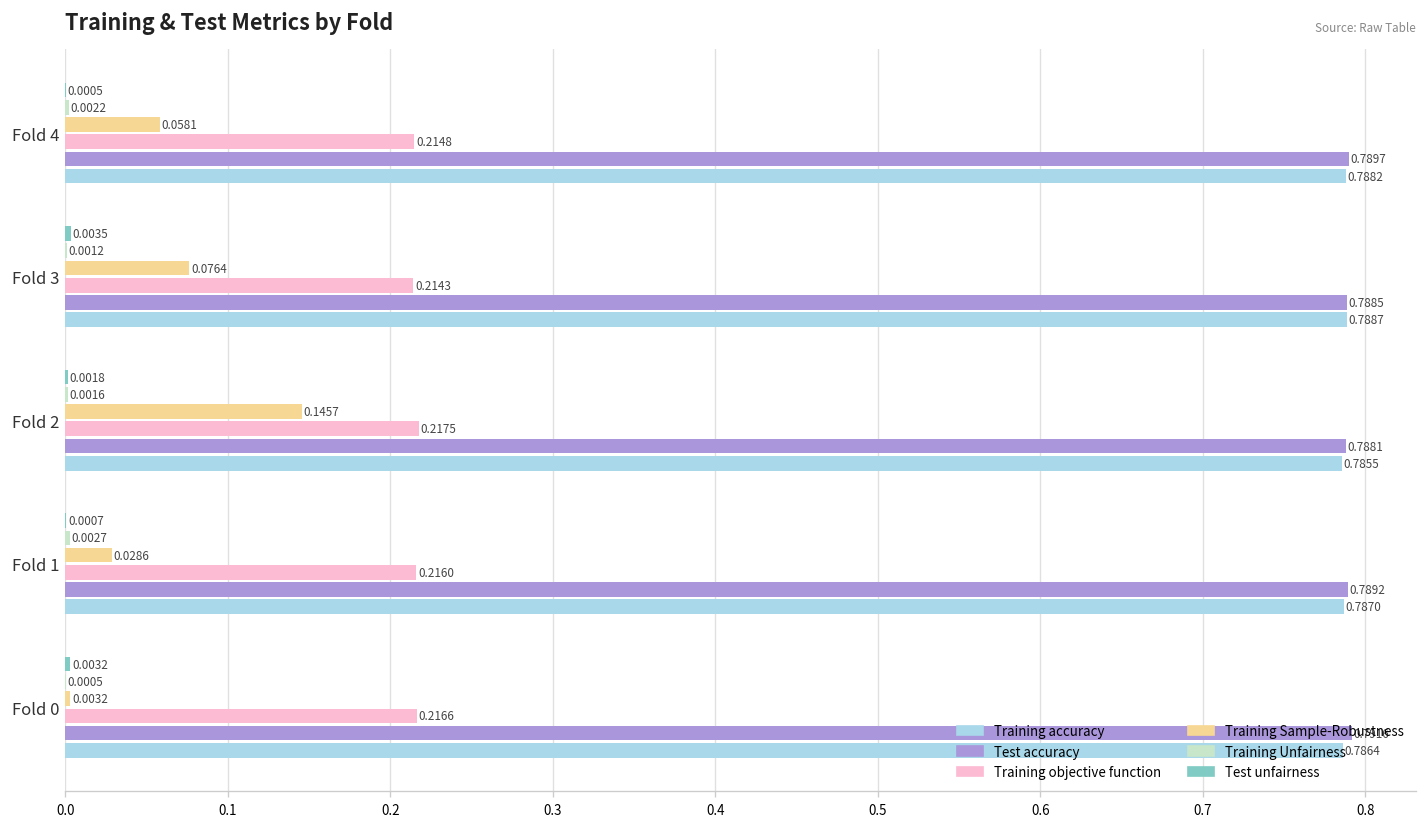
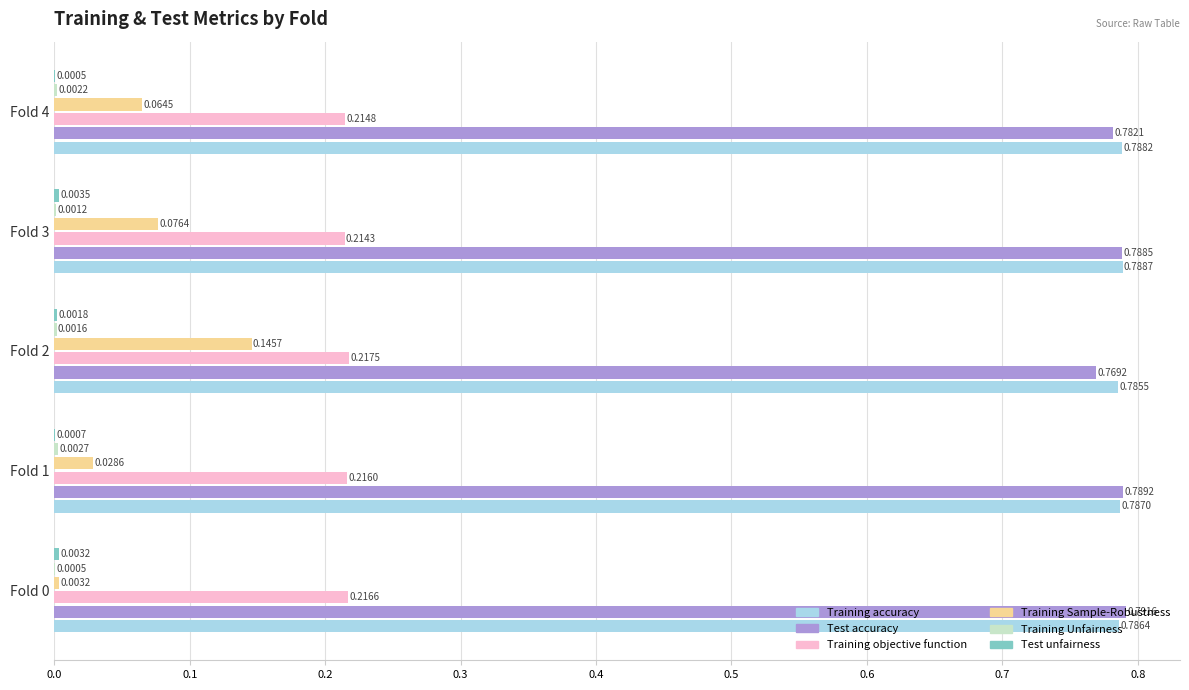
  {
    "Test accuracy": {
-     "Fold 4": 0.7897,
+     "Fold 4": 0.7821,
      "Fold 3": 0.7885,
-     "Fold 2": 0.7881,
+     "Fold 2": 0.7692,
      "Fold 1": 0.7892,
      "Fold 0": 0.7916
    },
    "Training objective function": {
      "Fold 4": 0.2148,
      "Fold 3": 0.2143,
      "Fold 2": 0.2175,
      "Fold 1": 0.2160,
      "Fold 0": 0.2166
    },
    "Training Sample-Robustness": {
-     "Fold 4": 0.0581,
+     "Fold 4": 0.0645,
      "Fold 3": 0.0764,
      "Fold 2": 0.1457,
      "Fold 1": 0.0286,
      "Fold 0": 0.0032
    }
  }
